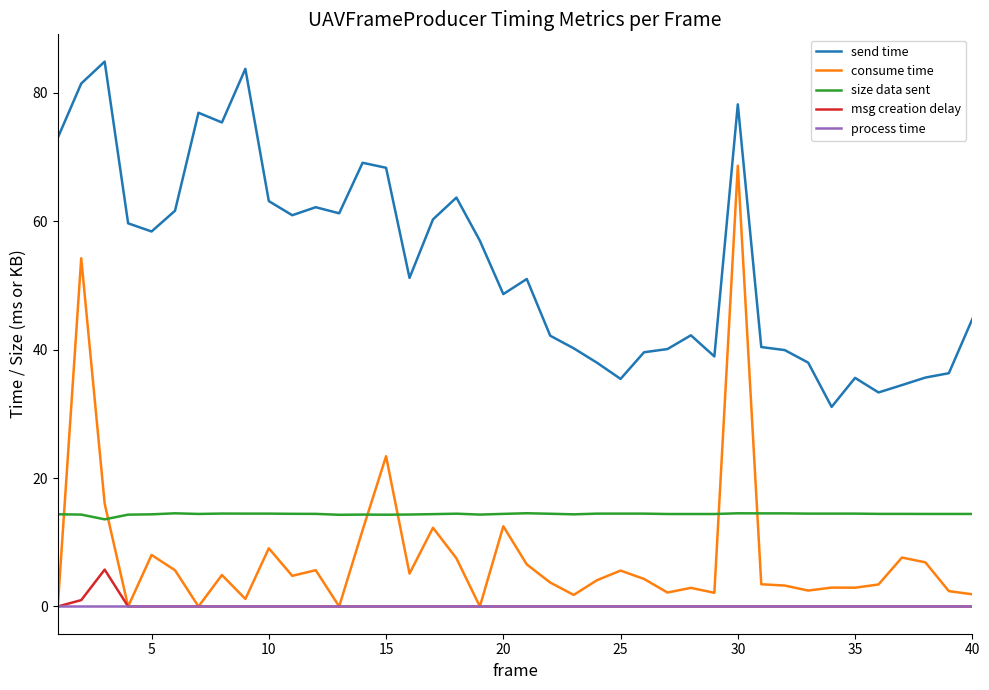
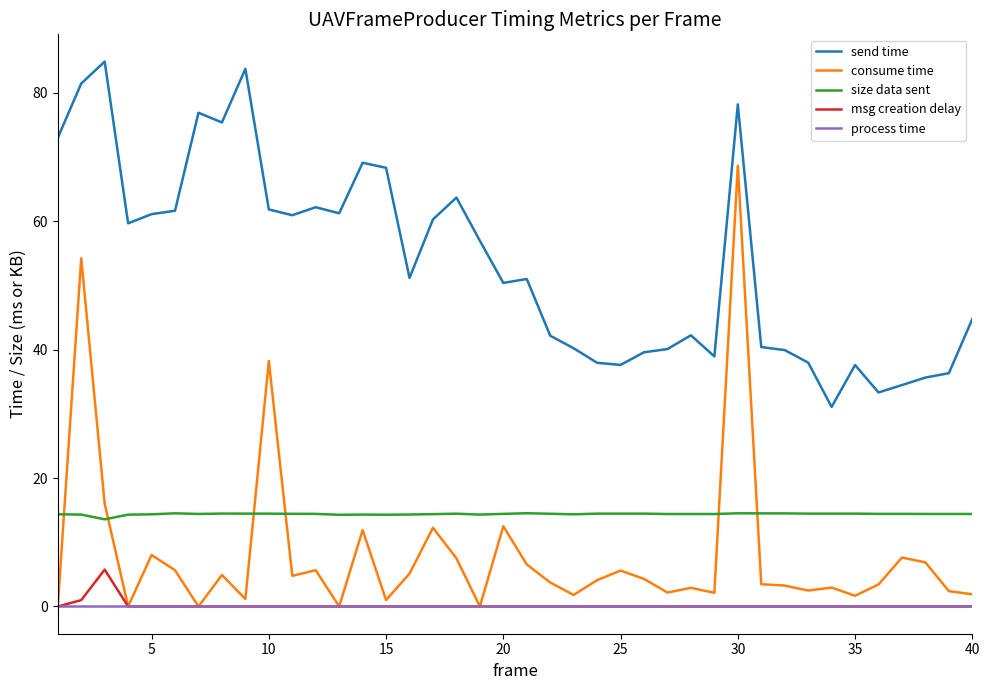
  {
    "send time": {
-     "5": 58,
-     "10": 63,
+     "5": 61,
+     "10": 62,
      "15": 68,
-     "20": 49,
-     "25": 35,
+     "20": 50,
+     "25": 38,
      "30": 78,
-     "35": 36,
+     "35": 38,
      "40": 45
    },
    "consume time": {
      "5": 8,
-     "10": 9,
-     "15": 23,
+     "10": 38,
+     "15": 1,
      "20": 12,
      "25": 6,
      "30": 69,
-     "35": 3,
+     "35": 2,
      "40": 2
    },
    "size data sent": {
      "5": 14,
      "10": 14,
      "15": 14,
      "20": 14,
      "25": 14,
      "30": 15,
      "35": 14,
      "40": 14
    }
  }
